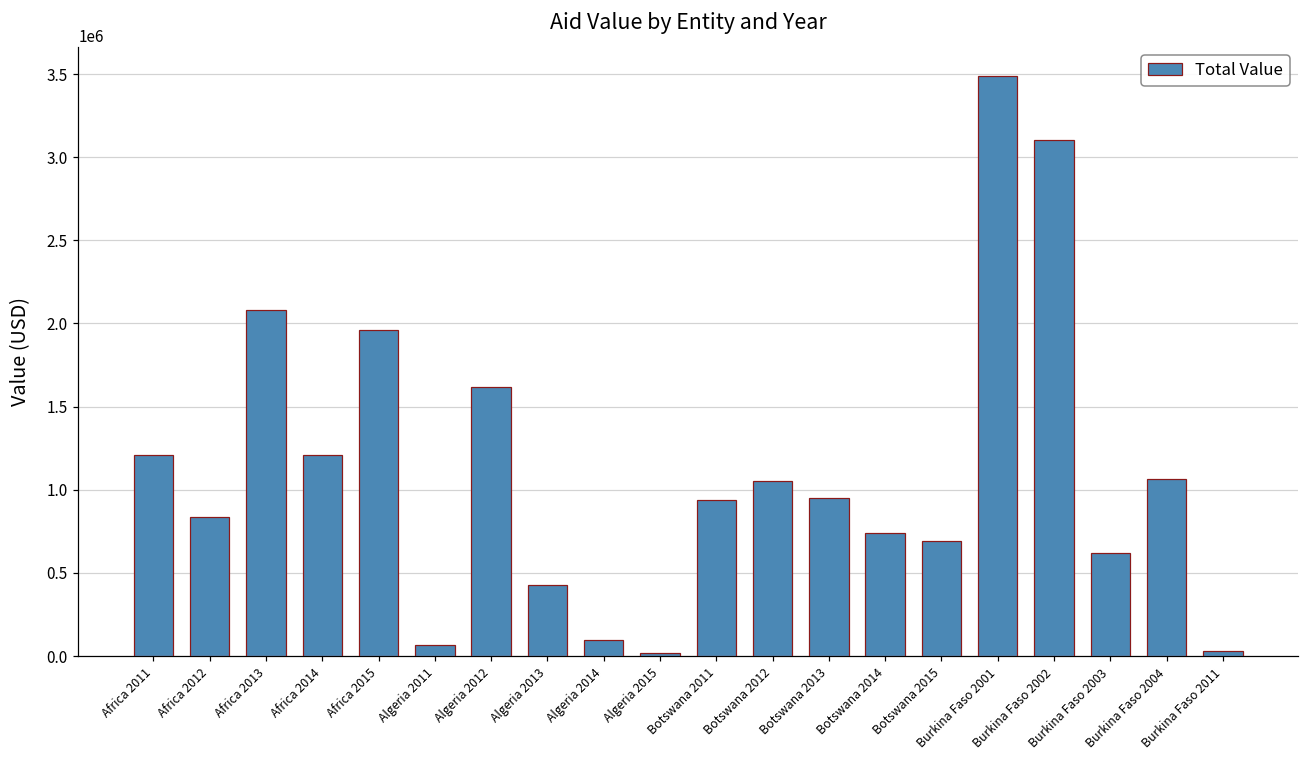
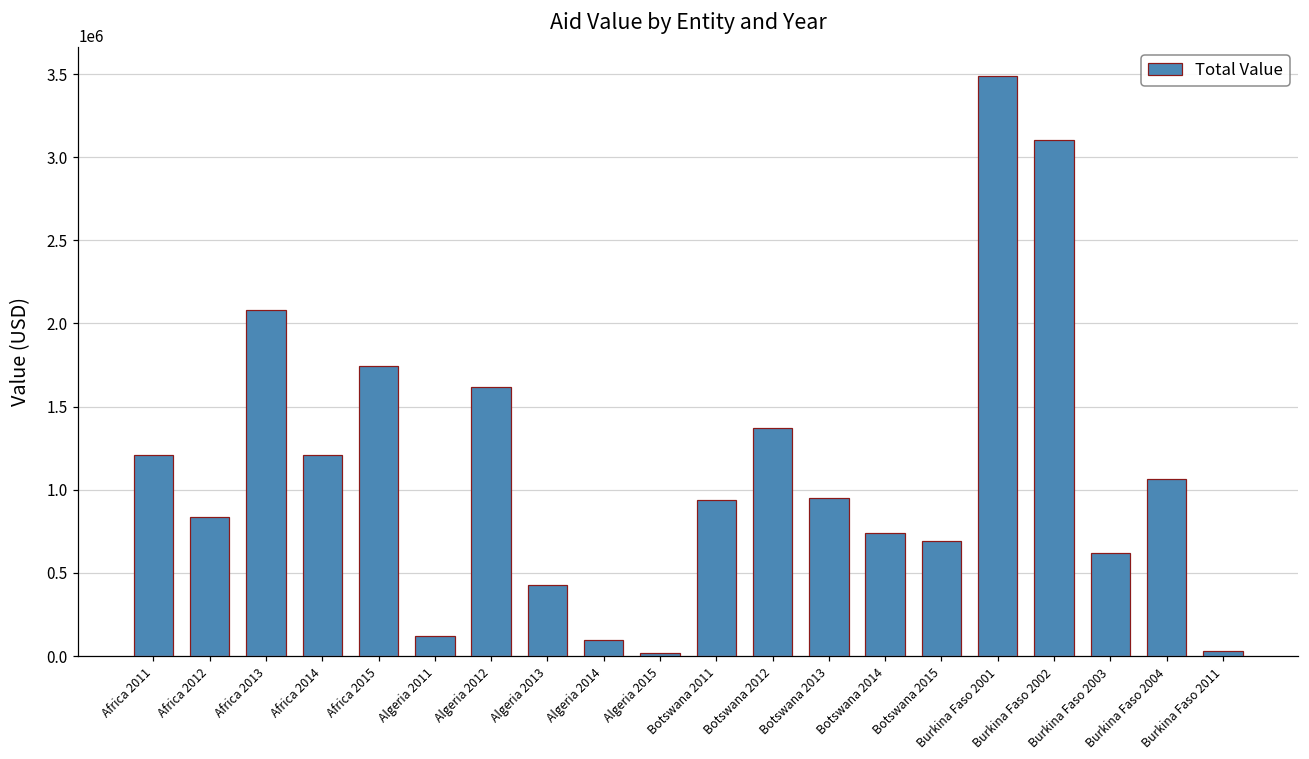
  {
    "Africa 2011": 1210000,
    "Africa 2012": 840000,
    "Africa 2013": 2080000,
    "Africa 2014": 1210000,
-   "Africa 2015": 1960000,
-   "Algeria 2011": 60000,
+   "Africa 2015": 1740000,
+   "Algeria 2011": 120000,
    "Algeria 2012": 1620000,
    "Algeria 2013": 430000,
    "Algeria 2014": 100000,
    "Algeria 2015": 20000,
    "Botswana 2011": 940000,
-   "Botswana 2012": 1050000,
+   "Botswana 2012": 1370000,
    "Botswana 2013": 950000,
    "Botswana 2014": 740000,
    "Botswana 2015": 690000,
    "Burkina Faso 2001": 3490000,
    "Burkina Faso 2002": 3100000,
    "Burkina Faso 2003": 620000,
    "Burkina Faso 2004": 1070000,
    "Burkina Faso 2011": 30000
  }
